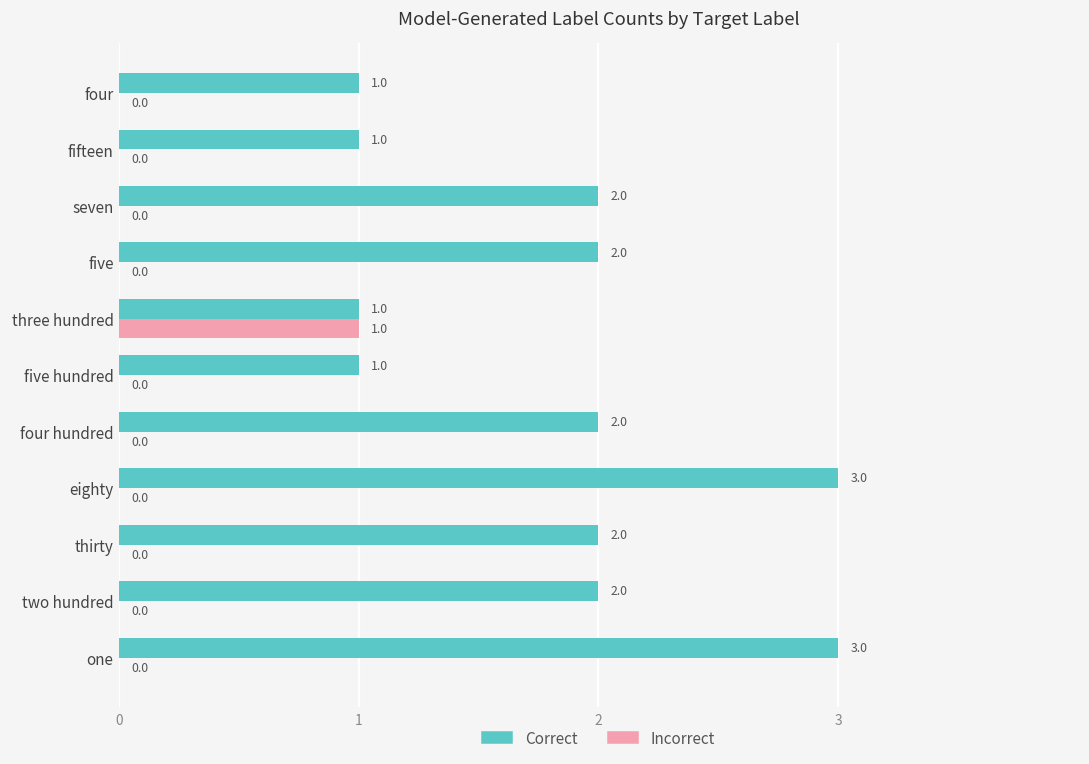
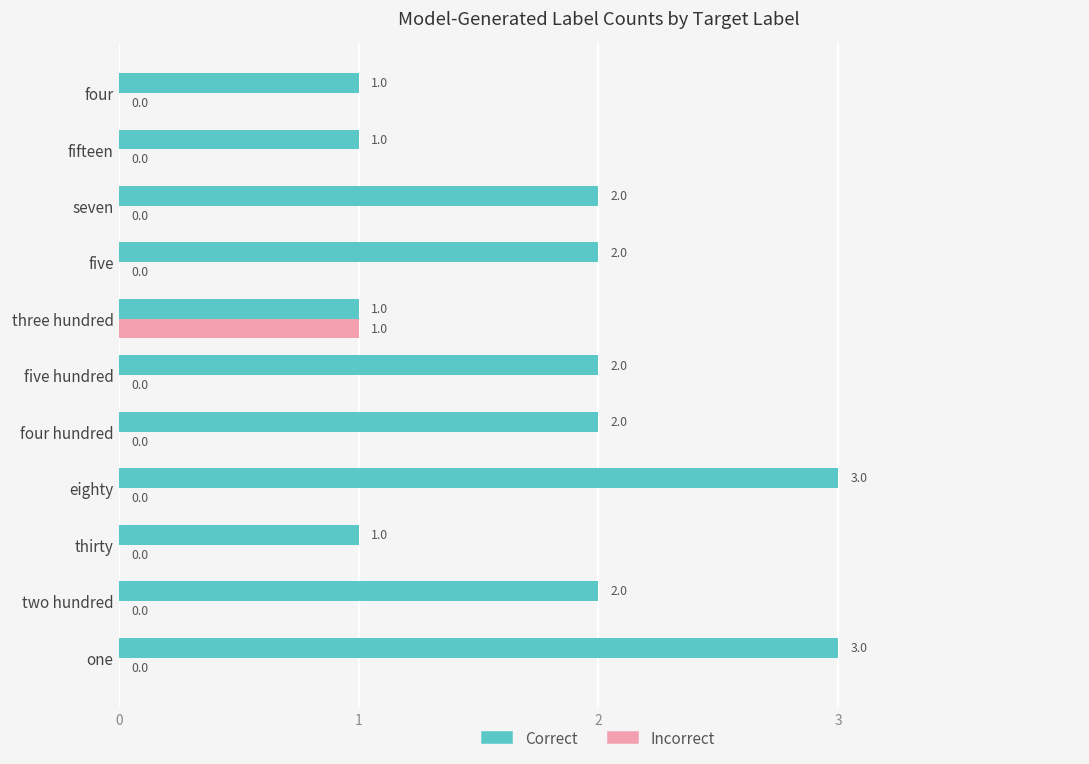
  {
    "Correct": {
      "four": 1.0,
      "fifteen": 1.0,
      "seven": 2.0,
      "five": 2.0,
      "three hundred": 1.0,
-     "five hundred": 1.0,
+     "five hundred": 2.0,
      "four hundred": 2.0,
      "eighty": 3.0,
-     "thirty": 2.0,
+     "thirty": 1.0,
      "two hundred": 2.0,
      "one": 3.0
    },
    "Incorrect": {
      "four": 0.0,
      "fifteen": 0.0,
      "seven": 0.0,
      "five": 0.0,
      "three hundred": 1.0,
      "five hundred": 0.0,
      "four hundred": 0.0,
      "eighty": 0.0,
      "thirty": 0.0,
      "two hundred": 0.0,
      "one": 0.0
    }
  }
